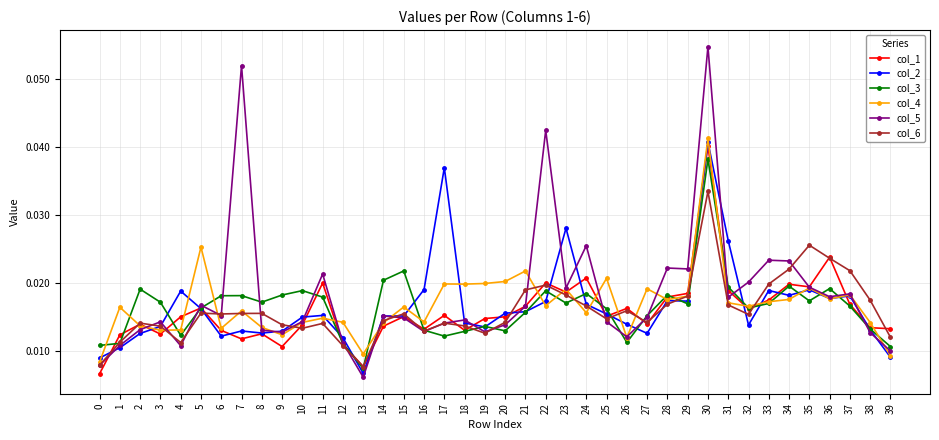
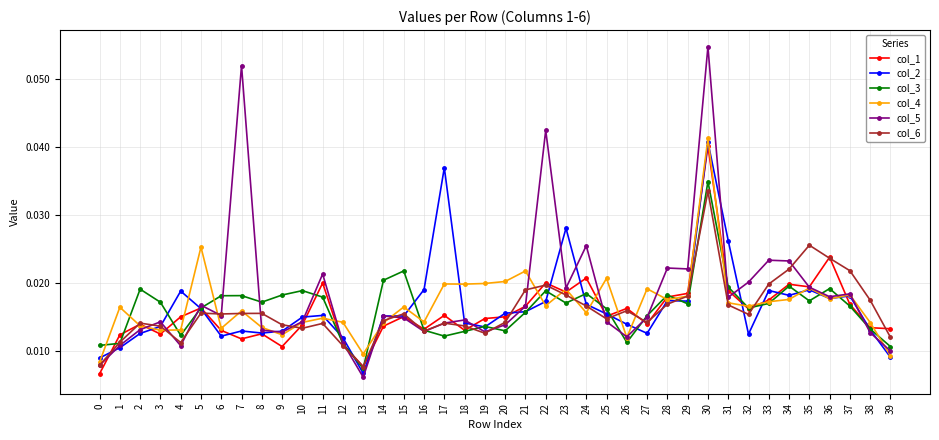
  {
    "col_1": {
      "0": 0.007,
      "1": 0.012,
      "3": 0.012,
      "4": 0.015,
      "7": 0.012,
      "9": 0.011,
      "11": 0.020,
      "14": 0.014,
      "17": 0.015,
      "19": 0.015,
      "20": 0.015,
      "23": 0.019,
      "24": 0.021,
      "29": 0.018,
      "30": 0.040,
      "31": 0.019,
      "39": 0.013
    },
    "col_2": {
      "0": 0.009,
      "2": 0.013,
      "4": 0.019,
      "6": 0.012,
      "7": 0.013,
      "10": 0.015,
      "11": 0.015,
      "12": 0.012,
      "13": 0.007,
      "16": 0.019,
      "17": 0.037,
      "18": 0.014,
      "20": 0.016,
      "22": 0.017,
      "23": 0.028,
      "26": 0.014,
      "27": 0.013,
      "29": 0.017,
      "30": 0.041,
      "31": 0.026,
-     "32": 0.014,
+     "32": 0.012,
      "33": 0.019,
      "34": 0.018
    },
    "col_3": {
      "0": 0.011,
      "2": 0.019,
      "3": 0.017,
      "4": 0.012,
      "6": 0.018,
      "7": 0.018,
      "8": 0.017,
      "9": 0.018,
      "10": 0.019,
      "11": 0.018,
      "14": 0.020,
      "15": 0.022,
      "17": 0.012,
      "20": 0.013,
      "22": 0.019,
      "23": 0.017,
      "24": 0.018,
      "25": 0.016,
      "26": 0.011,
      "29": 0.017,
-     "30": 0.038,
+     "30": 0.035,
      "31": 0.019,
      "35": 0.017,
      "36": 0.019,
      "39": 0.011
    },
    "col_4": {
      "0": 0.008,
      "1": 0.016,
      "3": 0.013,
      "4": 0.013,
      "5": 0.025,
      "8": 0.013,
      "9": 0.012,
      "11": 0.015,
      "12": 0.014,
      "13": 0.010,
      "15": 0.016,
      "16": 0.014,
      "17": 0.020,
      "18": 0.020,
      "19": 0.020,
      "20": 0.020,
      "21": 0.022,
      "22": 0.017,
      "24": 0.016,
      "25": 0.021,
      "27": 0.019,
      "30": 0.041,
      "34": 0.018,
      "38": 0.014
    },
    "col_5": {
      "2": 0.013,
      "3": 0.014,
      "4": 0.011,
      "5": 0.017,
      "7": 0.052,
      "8": 0.013,
      "11": 0.021,
      "13": 0.006,
      "18": 0.015,
      "22": 0.042,
      "24": 0.025,
      "25": 0.014,
      "28": 0.022,
      "29": 0.022,
      "30": 0.055,
      "31": 0.018,
      "32": 0.020,
      "33": 0.023,
      "34": 0.023,
      "38": 0.013,
      "39": 0.010
    },
    "col_6": {
      "4": 0.011,
      "5": 0.016,
      "8": 0.016,
      "9": 0.014,
      "10": 0.013,
      "11": 0.014,
      "18": 0.014,
      "21": 0.019,
      "23": 0.018,
      "28": 0.017,
      "30": 0.033,
      "32": 0.015,
      "33": 0.020,
      "34": 0.022,
      "35": 0.026,
      "37": 0.022,
      "38": 0.017,
      "39": 0.012
    }
  }
